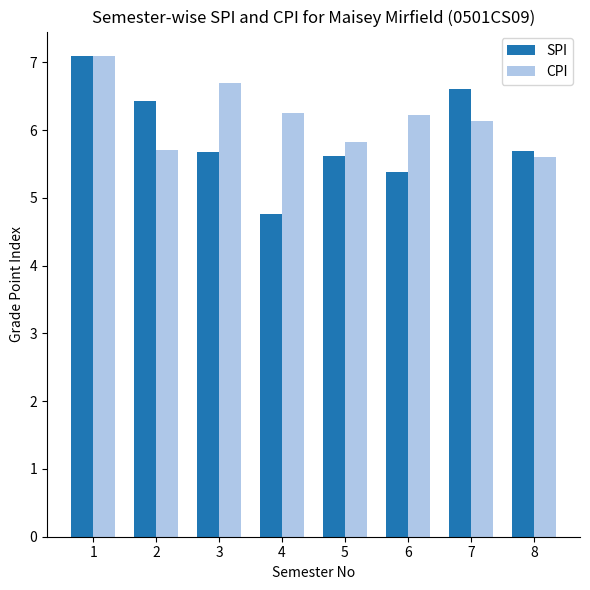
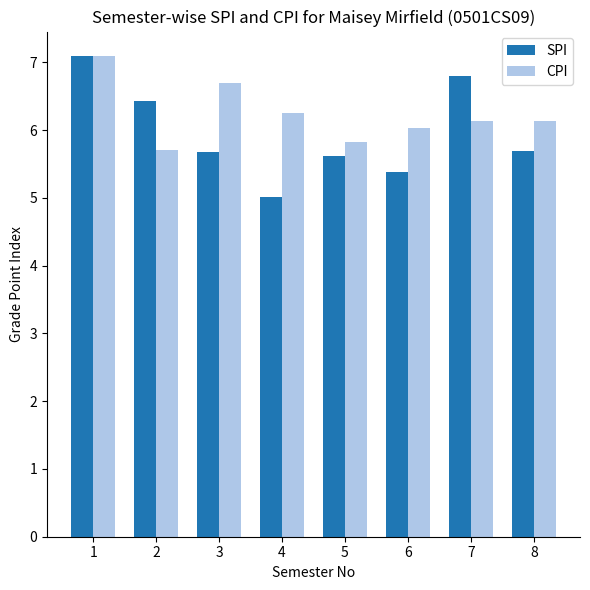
  {
    "SPI": {
      "1": 7.1,
      "2": 6.4,
      "3": 5.7,
-     "4": 4.8,
+     "4": 5.0,
      "5": 5.6,
      "6": 5.4,
-     "7": 6.6,
+     "7": 6.8,
      "8": 5.7
    },
    "CPI": {
      "1": 7.1,
      "2": 5.7,
      "3": 6.7,
      "4": 6.3,
      "5": 5.8,
-     "6": 6.2,
+     "6": 6.0,
      "7": 6.1,
-     "8": 5.6
+     "8": 6.1
    }
  }
